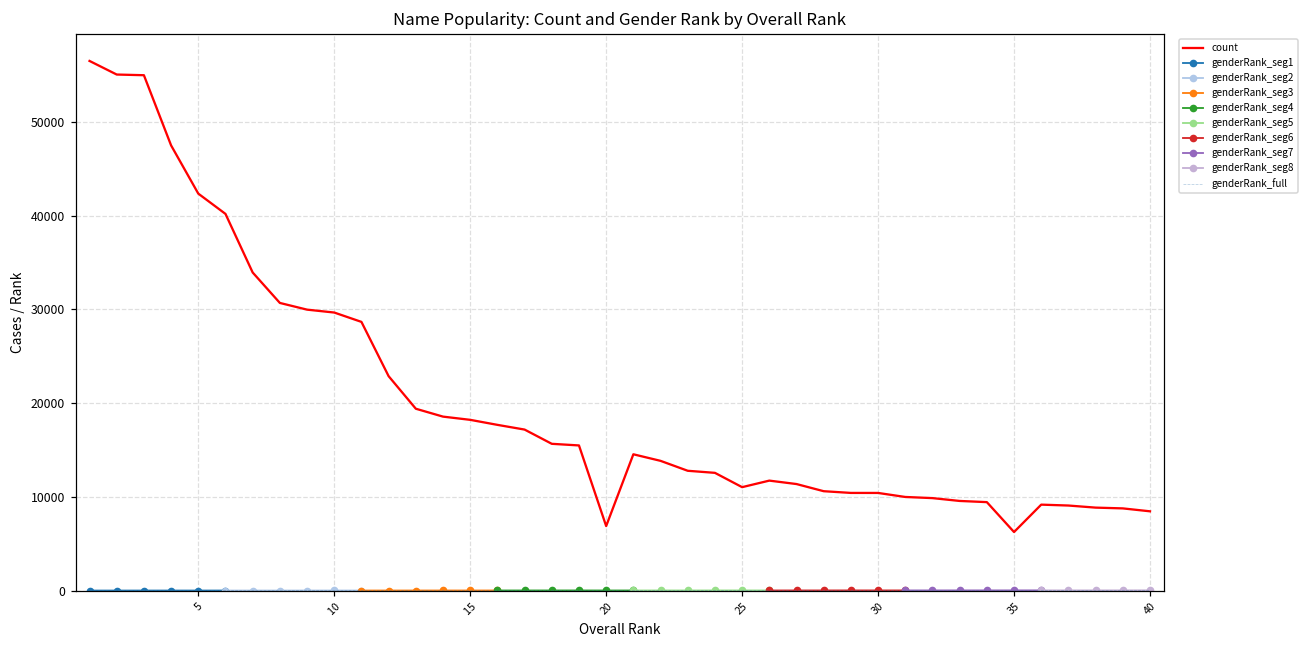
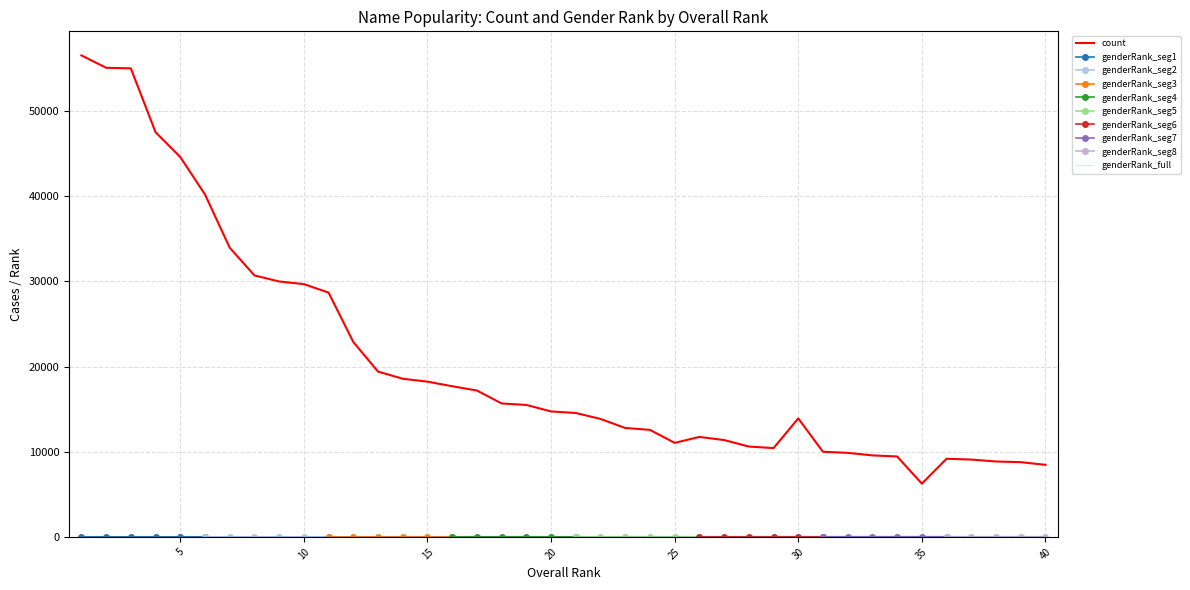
  {
    "count": {
-     "5": 42000,
+     "5": 45000,
      "10": 30000,
      "15": 18000,
-     "20": 7000,
+     "20": 15000,
      "25": 11000,
-     "30": 10000,
+     "30": 14000,
      "35": 6000,
      "40": 8000
    }
  }
